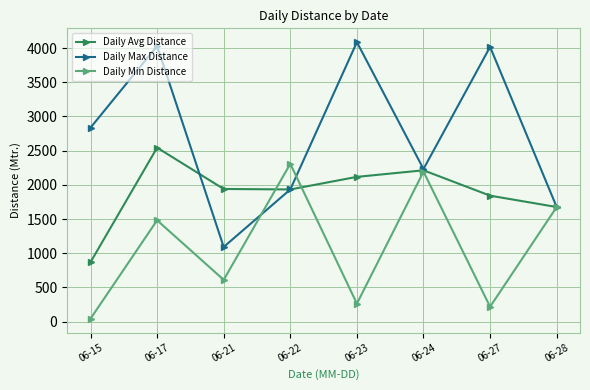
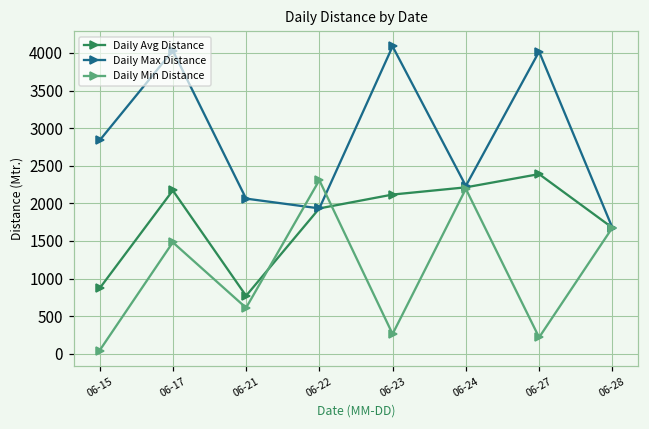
  {
    "Daily Avg Distance": {
      "06-15": 900,
-     "06-17": 2500,
-     "06-21": 1900,
+     "06-17": 2200,
+     "06-21": 800,
      "06-23": 2100,
-     "06-27": 1800
+     "06-27": 2400
    },
    "Daily Max Distance": {
      "06-15": 2800,
-     "06-21": 1100,
+     "06-21": 2100,
      "06-23": 4100,
      "06-27": 4000
    },
    "Daily Min Distance": {
      "06-15": 0,
      "06-17": 1500,
      "06-21": 600,
      "06-22": 2300,
      "06-23": 300,
      "06-27": 200
    }
  }
